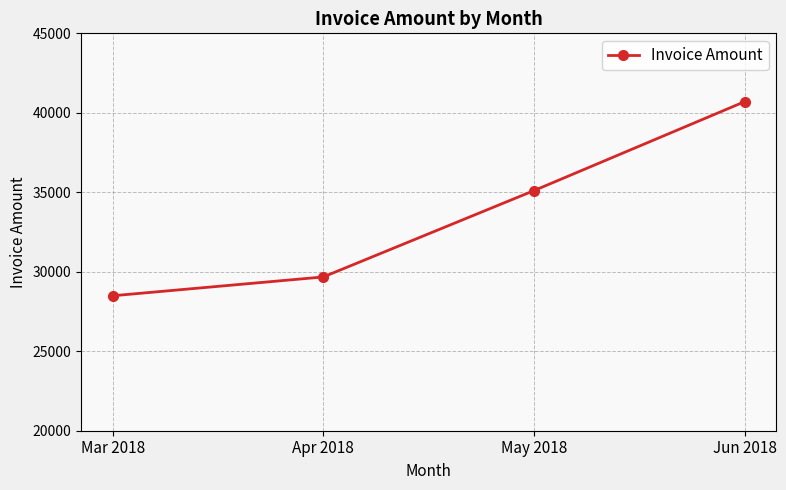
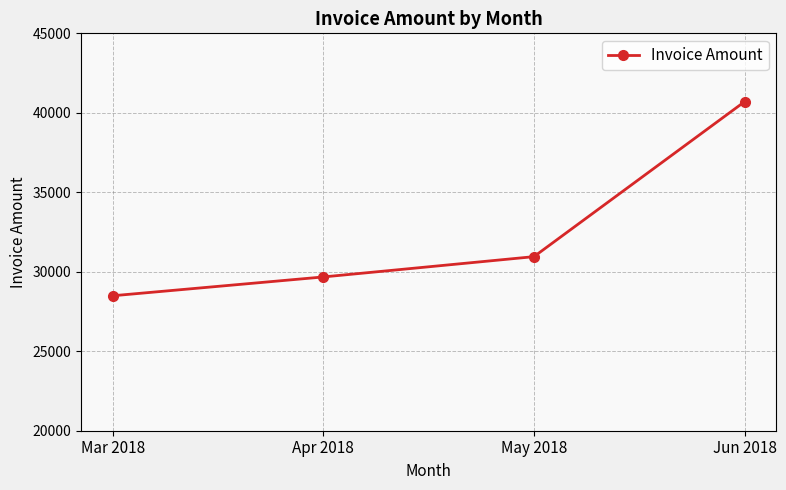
  {
    "Mar 2018": 28500,
    "Apr 2018": 29700,
-   "May 2018": 35100,
+   "May 2018": 31000,
    "Jun 2018": 40700
  }
